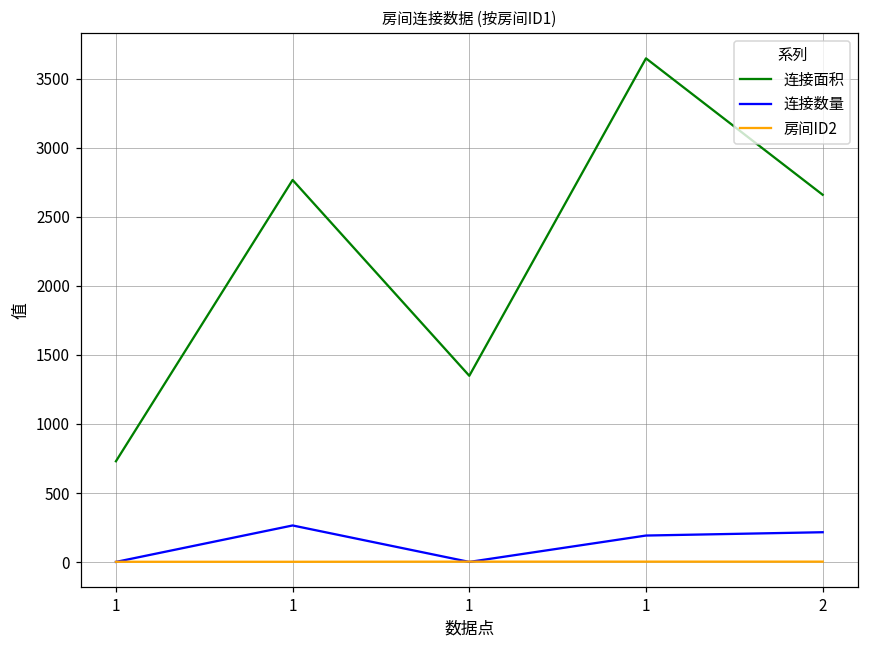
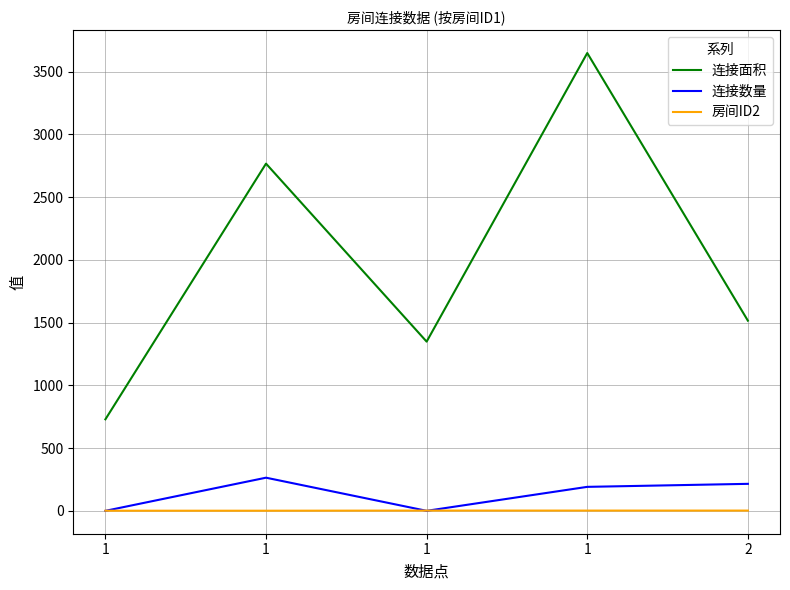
  {
    "连接面积": {
-     "2": 2660
+     "2": 1520
    },
    "连接数量": {
      "2": 220
    },
    "房间ID2": {
      "2": 0
    }
  }
